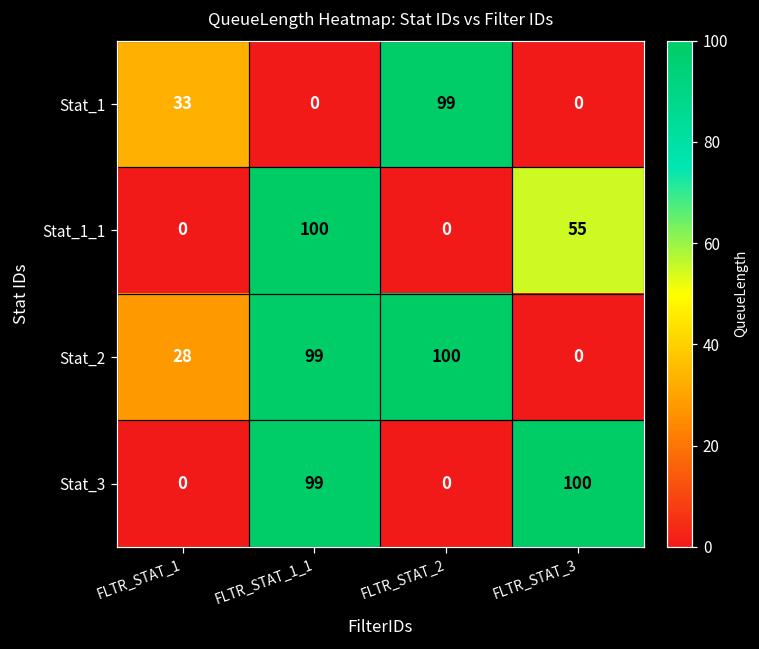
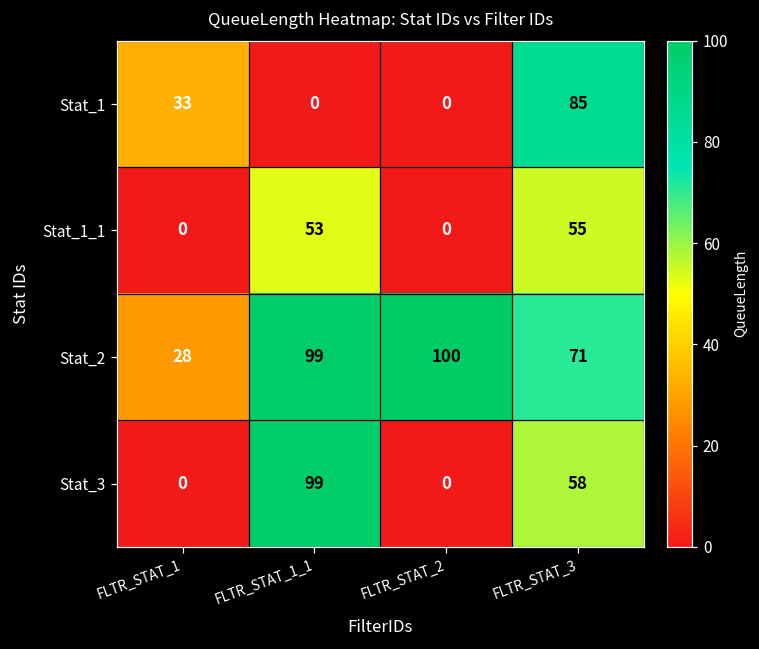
  {
    "Stat_1": {
      "FLTR_STAT_1": 33,
      "FLTR_STAT_1_1": 0,
-     "FLTR_STAT_2": 99,
-     "FLTR_STAT_3": 0
+     "FLTR_STAT_2": 0,
+     "FLTR_STAT_3": 85
    },
    "Stat_1_1": {
      "FLTR_STAT_1": 0,
-     "FLTR_STAT_1_1": 100,
+     "FLTR_STAT_1_1": 53,
      "FLTR_STAT_2": 0,
      "FLTR_STAT_3": 55
    },
    "Stat_2": {
      "FLTR_STAT_1": 28,
      "FLTR_STAT_1_1": 99,
      "FLTR_STAT_2": 100,
-     "FLTR_STAT_3": 0
+     "FLTR_STAT_3": 71
    },
    "Stat_3": {
      "FLTR_STAT_1": 0,
      "FLTR_STAT_1_1": 99,
      "FLTR_STAT_2": 0,
-     "FLTR_STAT_3": 100
+     "FLTR_STAT_3": 58
    }
  }
